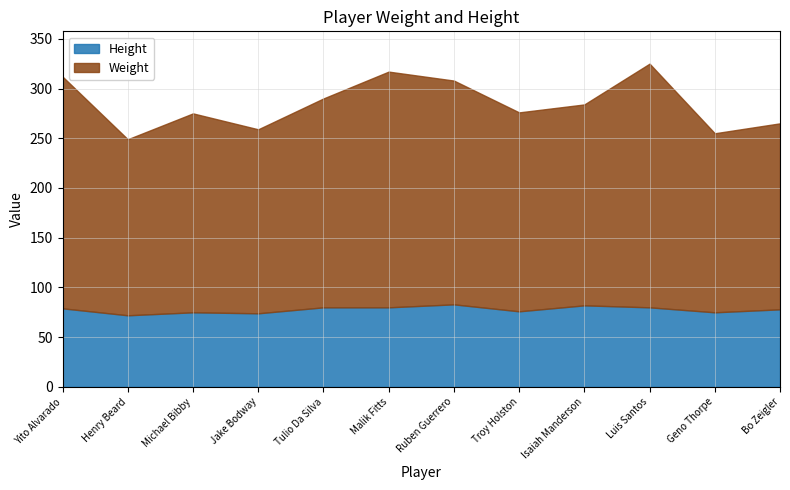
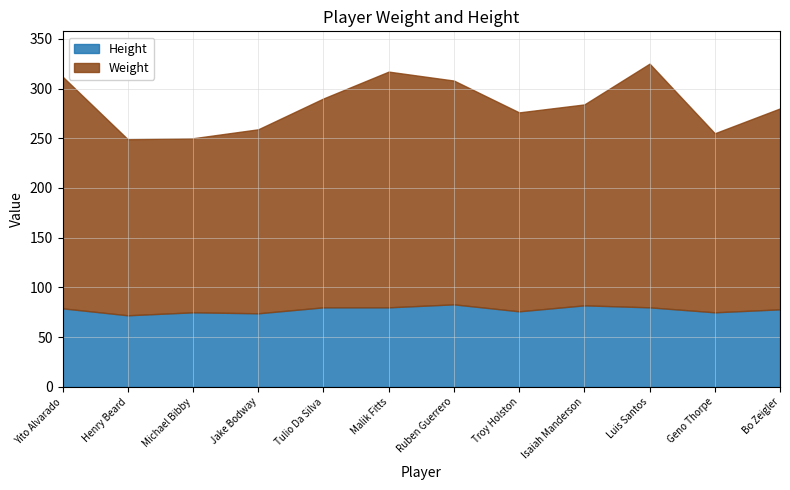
  {
    "Height": {
      "Yito Alvarado": 80,
      "Henry Beard": 70,
      "Michael Bibby": 80,
      "Jake Bodway": 70,
      "Tulio Da Silva": 80,
      "Malik Fitts": 80,
      "Ruben Guerrero": 80,
      "Troy Holston": 80,
      "Isaiah Manderson": 80,
      "Luis Santos": 80,
      "Geno Thorpe": 80,
      "Bo Zeigler": 80
    },
    "Weight": {
      "Yito Alvarado": 230,
      "Henry Beard": 180,
-     "Michael Bibby": 200,
+     "Michael Bibby": 180,
      "Jake Bodway": 190,
      "Tulio Da Silva": 210,
      "Malik Fitts": 240,
      "Ruben Guerrero": 230,
      "Troy Holston": 200,
      "Isaiah Manderson": 200,
      "Luis Santos": 250,
      "Geno Thorpe": 180,
-     "Bo Zeigler": 190
+     "Bo Zeigler": 200
    }
  }
